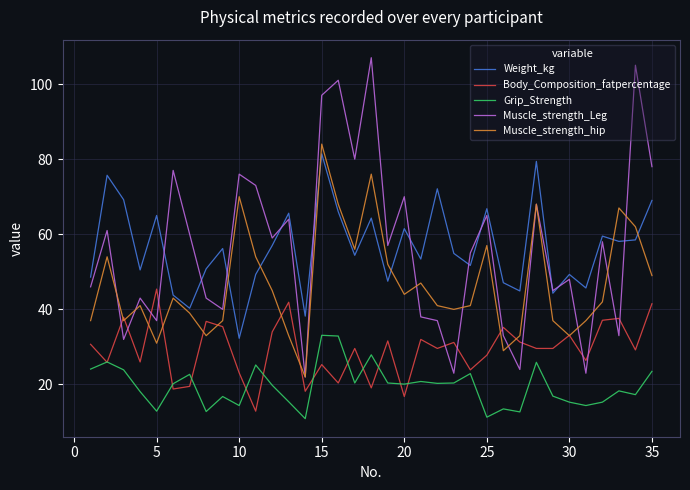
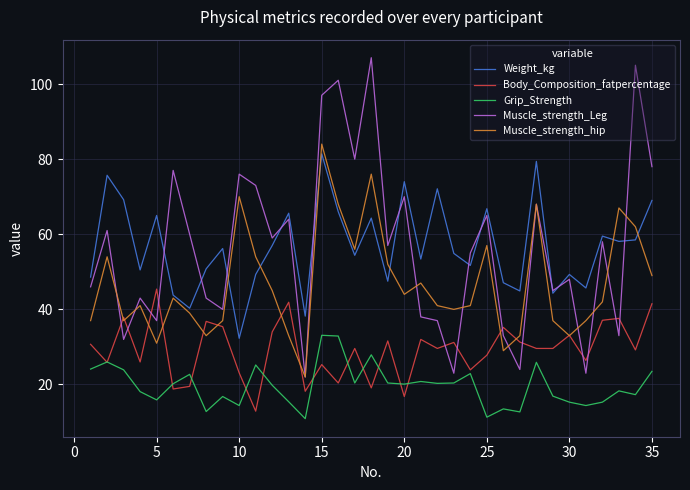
  {
    "Weight_kg": {
      "5": 65,
      "10": 32,
      "15": 81,
-     "20": 62,
+     "20": 74,
      "25": 67,
      "30": 49,
      "35": 69
    },
    "Body_Composition_fatpercentage": {
      "5": 45,
      "10": 23,
      "15": 25,
      "20": 17,
      "25": 28,
      "35": 42
    },
    "Grip_Strength": {
-     "5": 13,
+     "5": 16,
      "10": 14,
      "15": 33,
      "20": 20,
      "25": 11,
      "30": 15,
      "35": 24
    },
    "Muscle_strength_Leg": {
      "5": 37,
      "10": 76,
      "15": 97,
      "20": 70,
      "25": 65,
      "30": 48,
      "35": 78
    },
    "Muscle_strength_hip": {
      "5": 31,
      "10": 70,
      "15": 84,
      "20": 44,
      "25": 57,
      "35": 49
    }
  }
